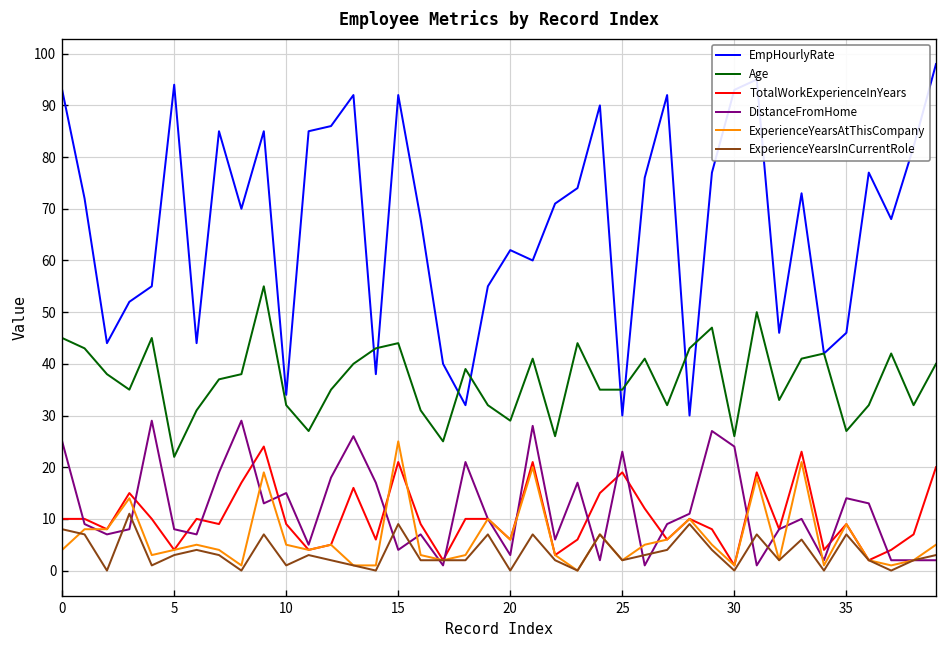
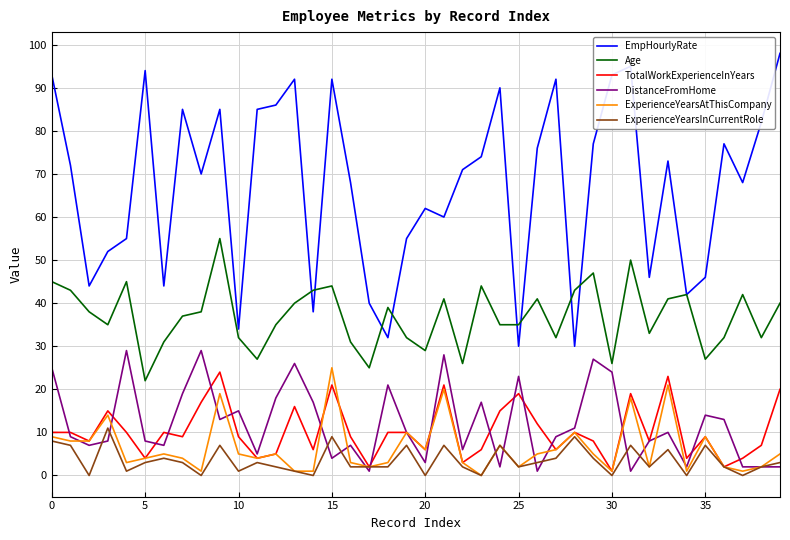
  {
    "EmpHourlyRate": {
      "0": 93,
      "5": 94,
      "10": 34,
      "15": 92,
      "20": 62,
      "25": 30,
      "35": 46
    },
    "Age": {
      "0": 45,
      "5": 22,
      "10": 32,
      "15": 44,
      "20": 29,
      "25": 35,
      "30": 26,
      "35": 27
    },
    "TotalWorkExperienceInYears": {
      "0": 10,
      "10": 9,
      "15": 21,
      "25": 19
    },
    "DistanceFromHome": {
      "0": 25,
      "5": 8,
      "10": 15,
      "15": 4,
      "20": 3,
      "25": 23,
      "30": 24,
      "35": 14
    },
    "ExperienceYearsAtThisCompany": {
-     "0": 4,
+     "0": 9,
      "10": 5,
      "15": 25
    },
    "ExperienceYearsInCurrentRole": {
      "0": 8,
      "5": 3,
      "10": 1,
      "15": 9,
      "20": 0,
      "30": 0,
      "35": 7
    }
  }
